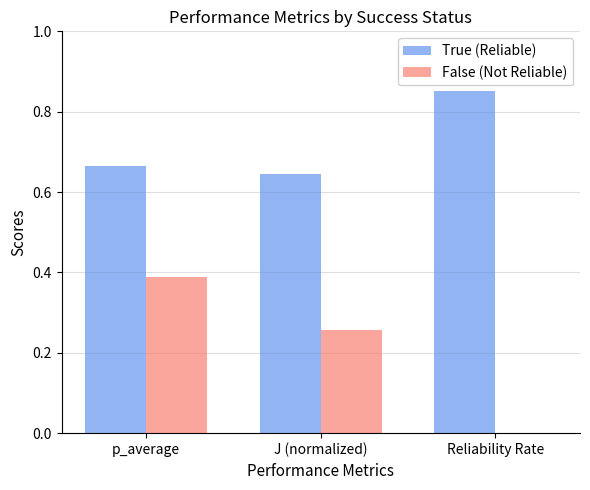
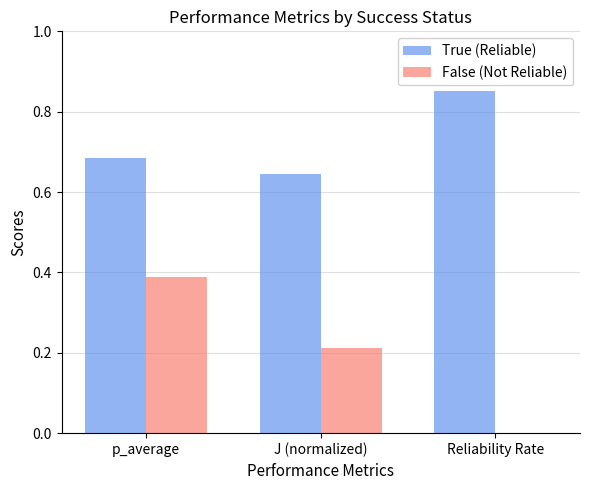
  {
    "True (Reliable)": {
-     "p_average": 0.67,
+     "p_average": 0.69,
      "J (normalized)": 0.65,
      "Reliability Rate": 0.85
    },
    "False (Not Reliable)": {
      "p_average": 0.39,
-     "J (normalized)": 0.26,
+     "J (normalized)": 0.21,
      "Reliability Rate": 0.00
    }
  }
